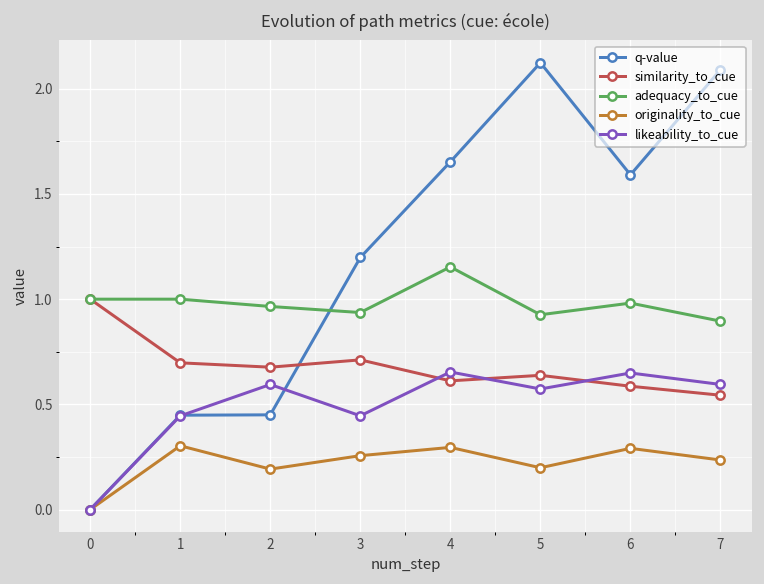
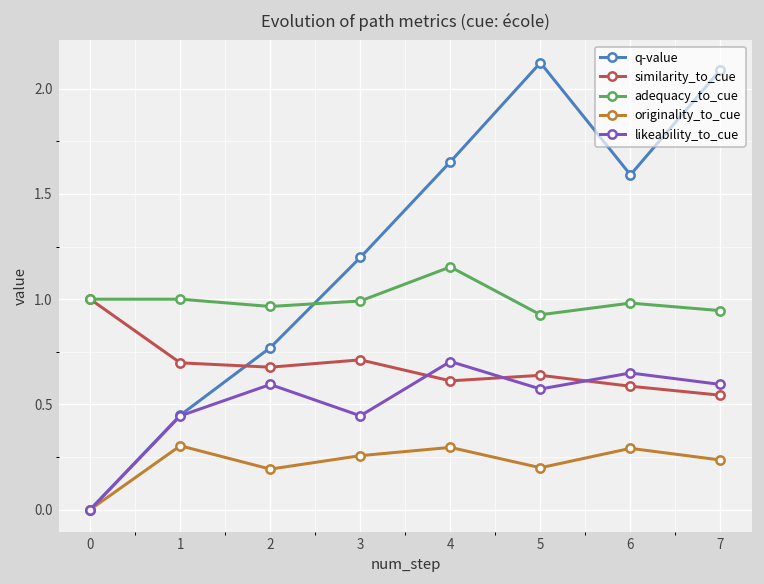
  {
    "q-value": {
-     "2": 0.45,
+     "2": 0.77,
      "3": 1.20,
      "4": 1.65,
      "5": 2.12,
      "6": 1.59
    },
    "adequacy_to_cue": {
      "1": 1.00,
      "2": 0.97,
-     "3": 0.94,
+     "3": 0.99,
      "4": 1.15,
      "5": 0.93,
      "6": 0.98,
-     "7": 0.90
+     "7": 0.95
    },
    "likeability_to_cue": {
      "2": 0.59,
      "3": 0.45,
-     "4": 0.65,
+     "4": 0.70,
      "5": 0.57,
      "6": 0.65,
      "7": 0.59
    }
  }
